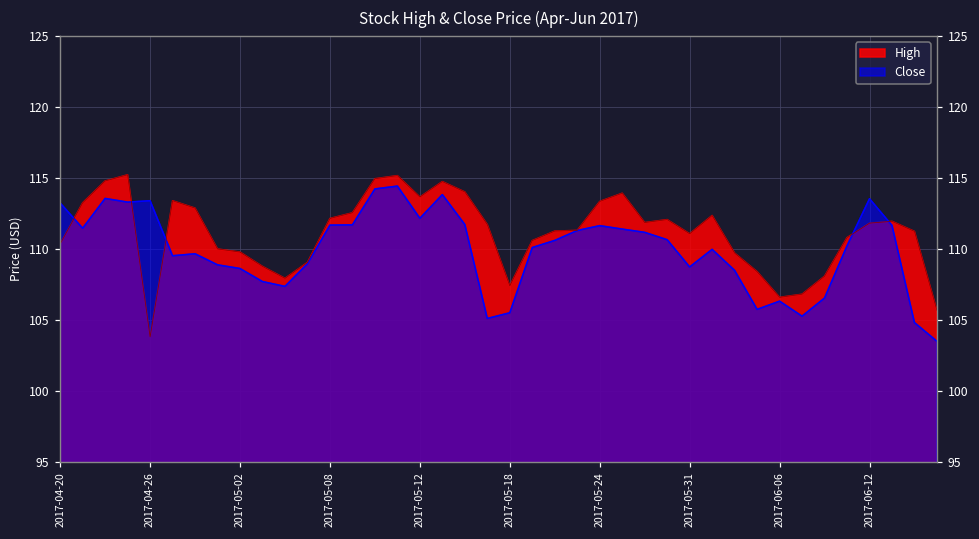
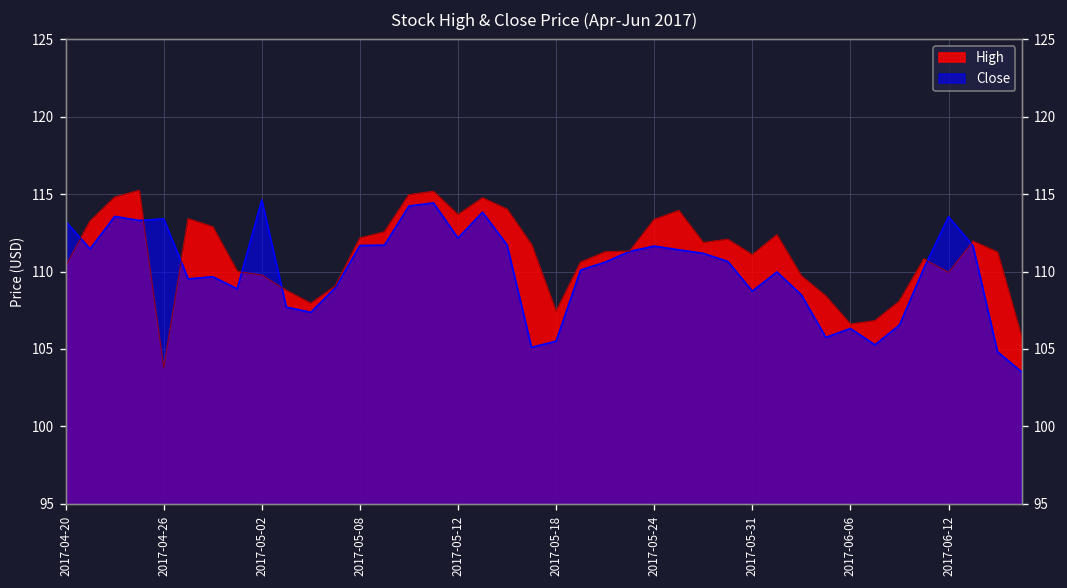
  {
    "High": {
      "2017-04-20": 110.4,
      "2017-04-26": 103.8,
      "2017-05-02": 109.8,
      "2017-05-08": 112.2,
      "2017-05-12": 113.7,
      "2017-05-18": 107.4,
      "2017-05-24": 113.3,
      "2017-05-31": 111.1,
      "2017-06-06": 106.6,
-     "2017-06-12": 111.8
+     "2017-06-12": 110.0
    },
    "Close": {
      "2017-04-20": 113.2,
      "2017-04-26": 113.4,
-     "2017-05-02": 108.6,
+     "2017-05-02": 114.6,
      "2017-05-08": 111.7,
      "2017-05-12": 112.2,
      "2017-05-18": 105.5,
      "2017-05-24": 111.6,
      "2017-05-31": 108.7,
      "2017-06-06": 106.3,
      "2017-06-12": 113.5
    }
  }
